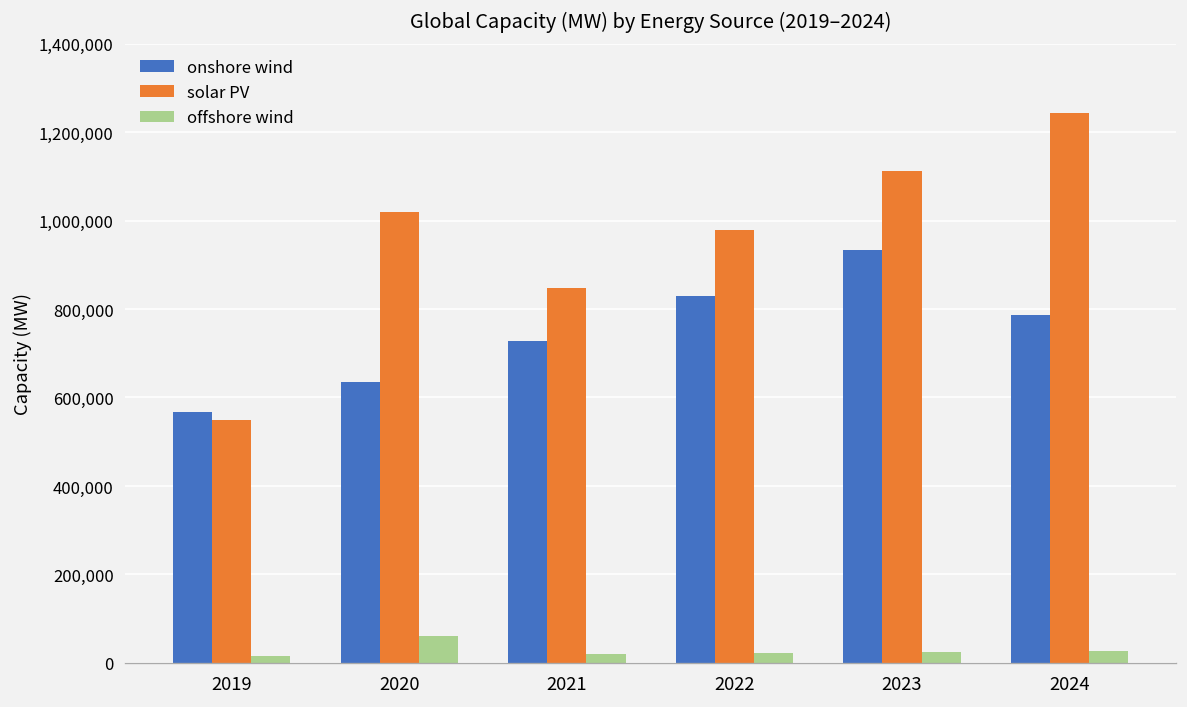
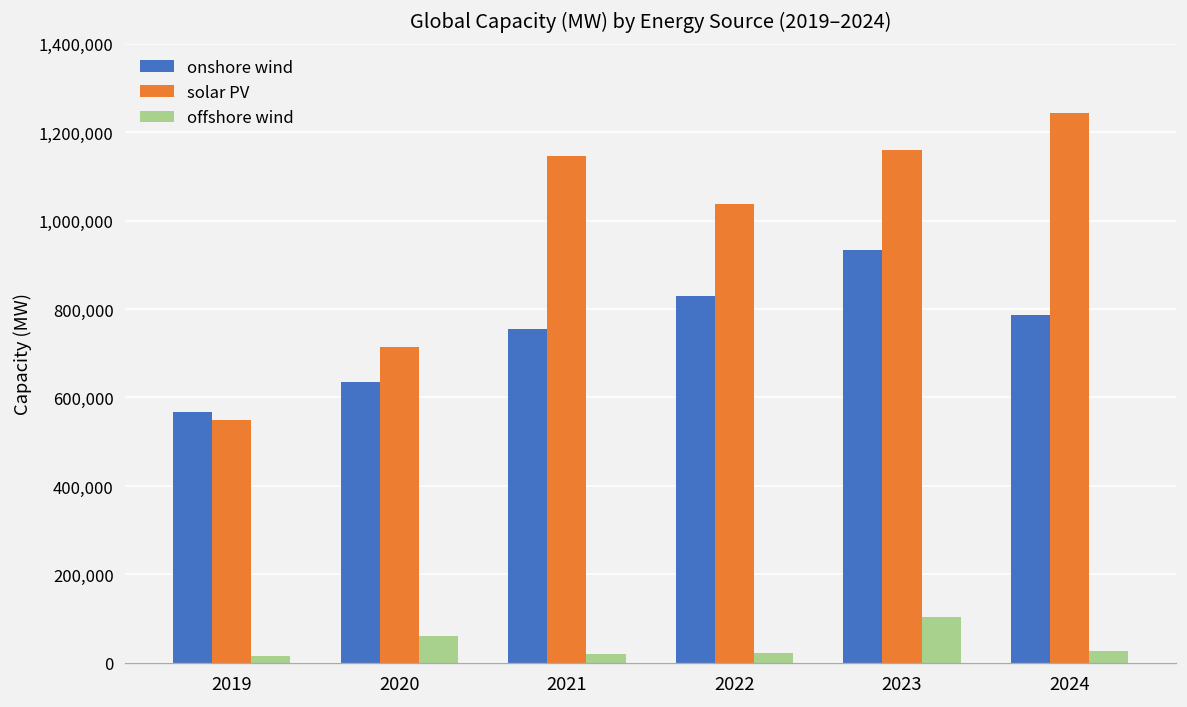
  {
    "onshore wind": {
      "2019": "570,000",
      "2020": "640,000",
-     "2021": "730,000",
+     "2021": "750,000",
      "2022": "830,000",
      "2023": "930,000",
      "2024": "790,000"
    },
    "solar PV": {
      "2019": "550,000",
-     "2020": "1,020,000",
-     "2021": "850,000",
-     "2022": "980,000",
-     "2023": "1,110,000",
+     "2020": "710,000",
+     "2021": "1,150,000",
+     "2022": "1,040,000",
+     "2023": "1,160,000",
      "2024": "1,240,000"
    },
    "offshore wind": {
      "2019": "20,000",
      "2020": "60,000",
      "2021": "20,000",
      "2022": "20,000",
-     "2023": "20,000",
+     "2023": "100,000",
      "2024": "30,000"
    }
  }
